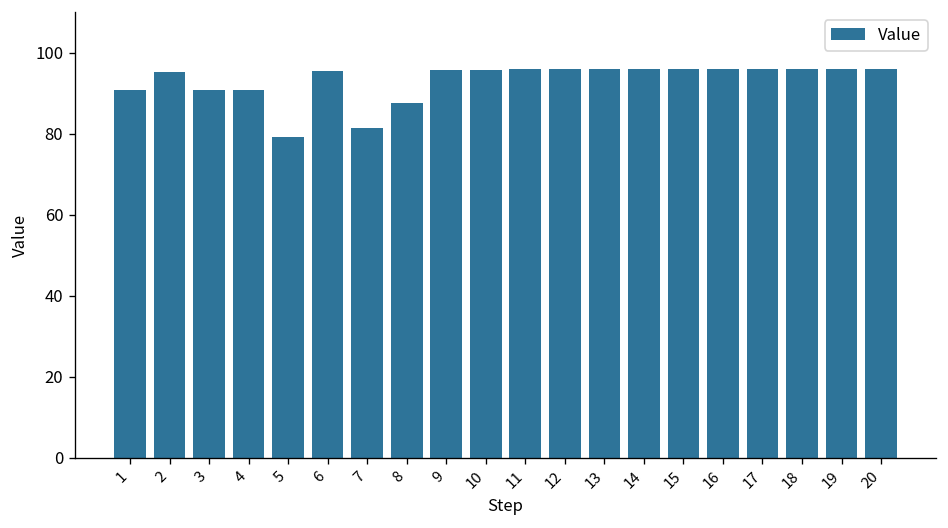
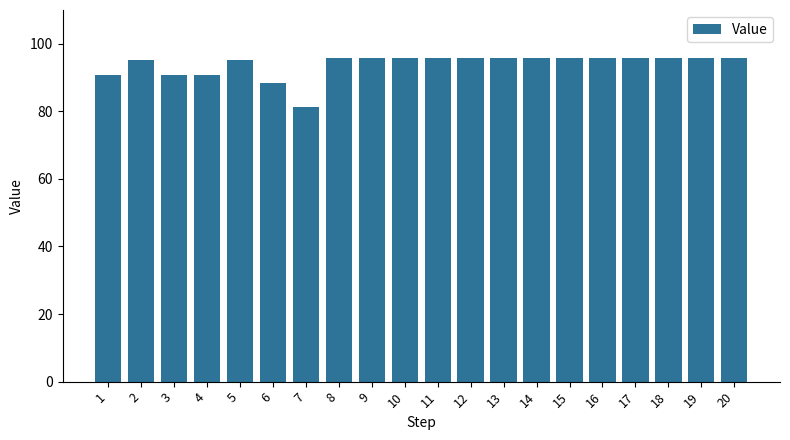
  {
    "1": 91,
    "2": 95,
    "3": 91,
    "4": 91,
-   "5": 79,
-   "6": 95,
+   "5": 95,
+   "6": 88,
    "7": 81,
-   "8": 88,
+   "8": 96,
    "9": 96,
    "10": 96,
    "11": 96,
    "12": 96,
    "13": 96,
    "14": 96,
    "15": 96,
    "16": 96,
    "17": 96,
    "18": 96,
    "19": 96,
    "20": 96
  }
